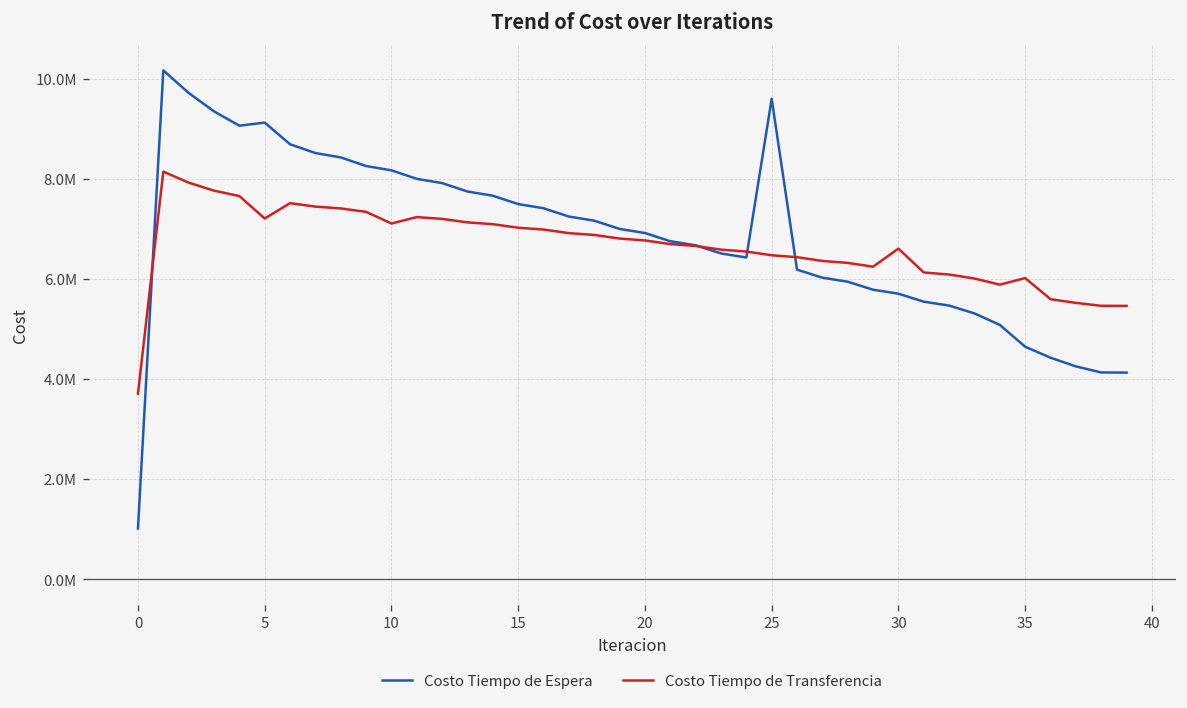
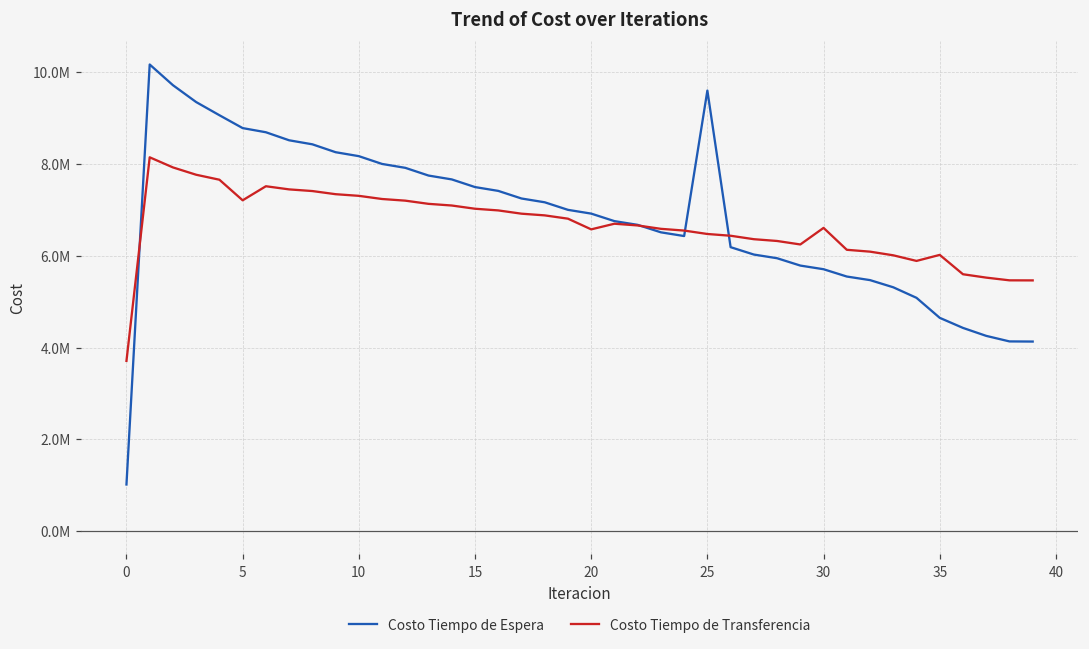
  {
    "Costo Tiempo de Espera": {
      "0": 1000000,
-     "5": 9100000,
+     "5": 8800000,
      "10": 8200000,
      "15": 7500000,
      "20": 6900000,
      "25": 9600000,
      "30": 5700000,
      "35": 4600000
    },
    "Costo Tiempo de Transferencia": {
      "0": 3700000,
      "5": 7200000,
-     "10": 7100000,
+     "10": 7300000,
      "15": 7000000,
-     "20": 6800000,
+     "20": 6600000,
      "25": 6500000,
      "30": 6600000,
      "35": 6000000
    }
  }
